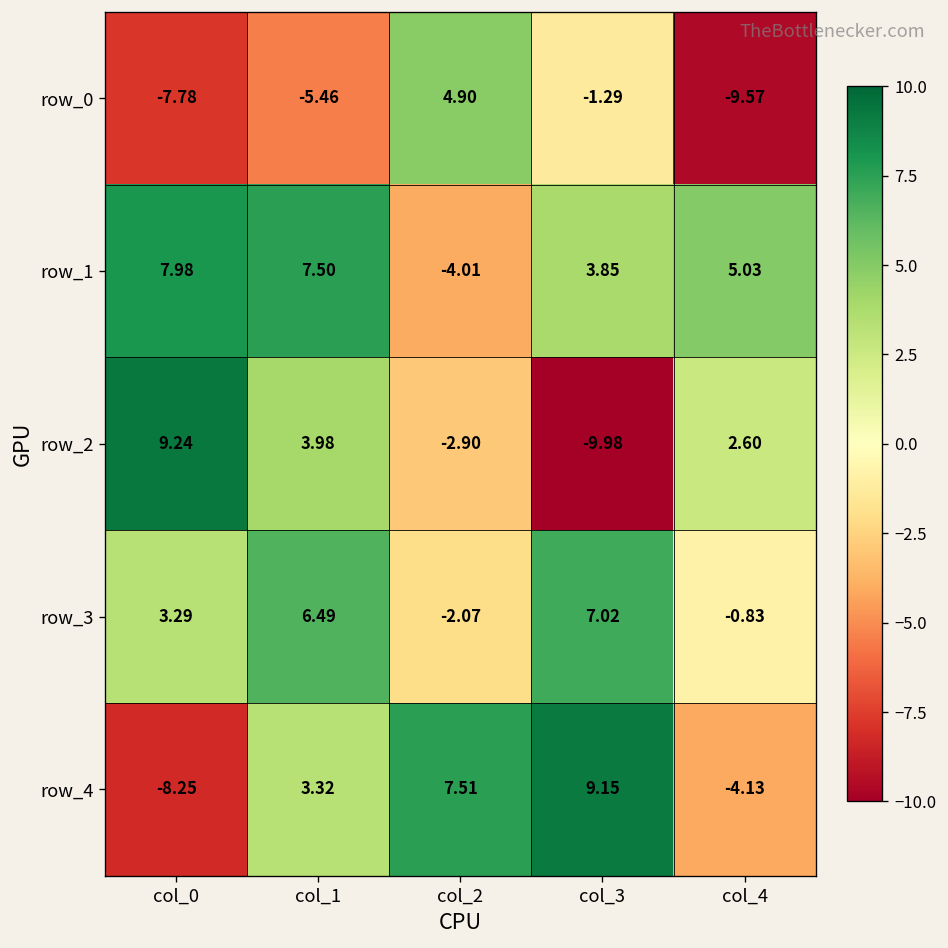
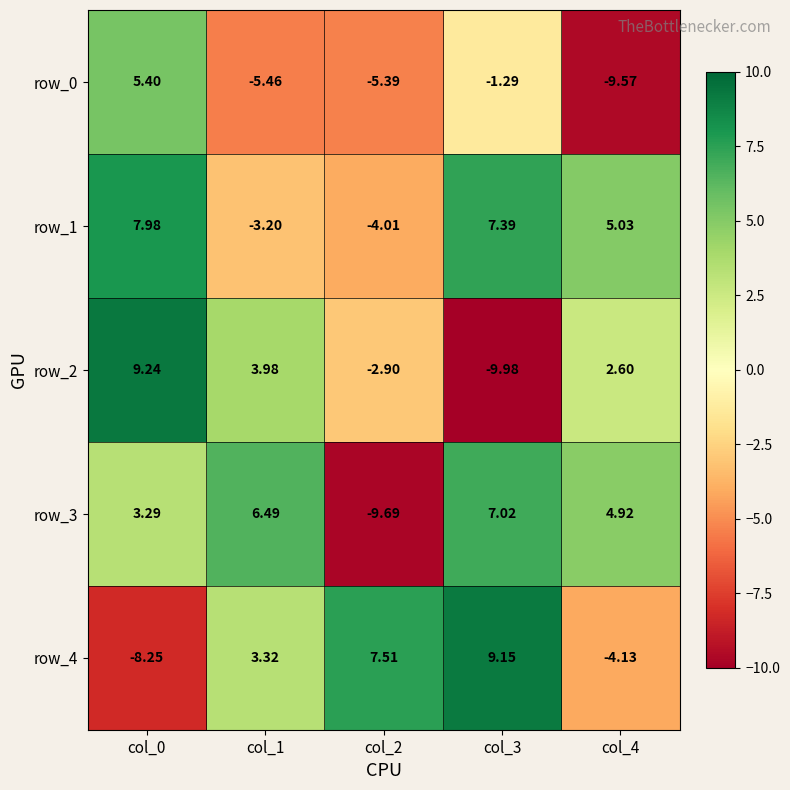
  {
    "row_0": {
-     "col_0": -7.78,
+     "col_0": 5.40,
      "col_1": -5.46,
-     "col_2": 4.90,
+     "col_2": -5.39,
      "col_3": -1.29,
      "col_4": -9.57
    },
    "row_1": {
      "col_0": 7.98,
-     "col_1": 7.50,
+     "col_1": -3.20,
      "col_2": -4.01,
-     "col_3": 3.85,
+     "col_3": 7.39,
      "col_4": 5.03
    },
    "row_2": {
      "col_0": 9.24,
      "col_1": 3.98,
      "col_2": -2.90,
      "col_3": -9.98,
      "col_4": 2.60
    },
    "row_3": {
      "col_0": 3.29,
      "col_1": 6.49,
-     "col_2": -2.07,
+     "col_2": -9.69,
      "col_3": 7.02,
-     "col_4": -0.83
+     "col_4": 4.92
    },
    "row_4": {
      "col_0": -8.25,
      "col_1": 3.32,
      "col_2": 7.51,
      "col_3": 9.15,
      "col_4": -4.13
    }
  }
